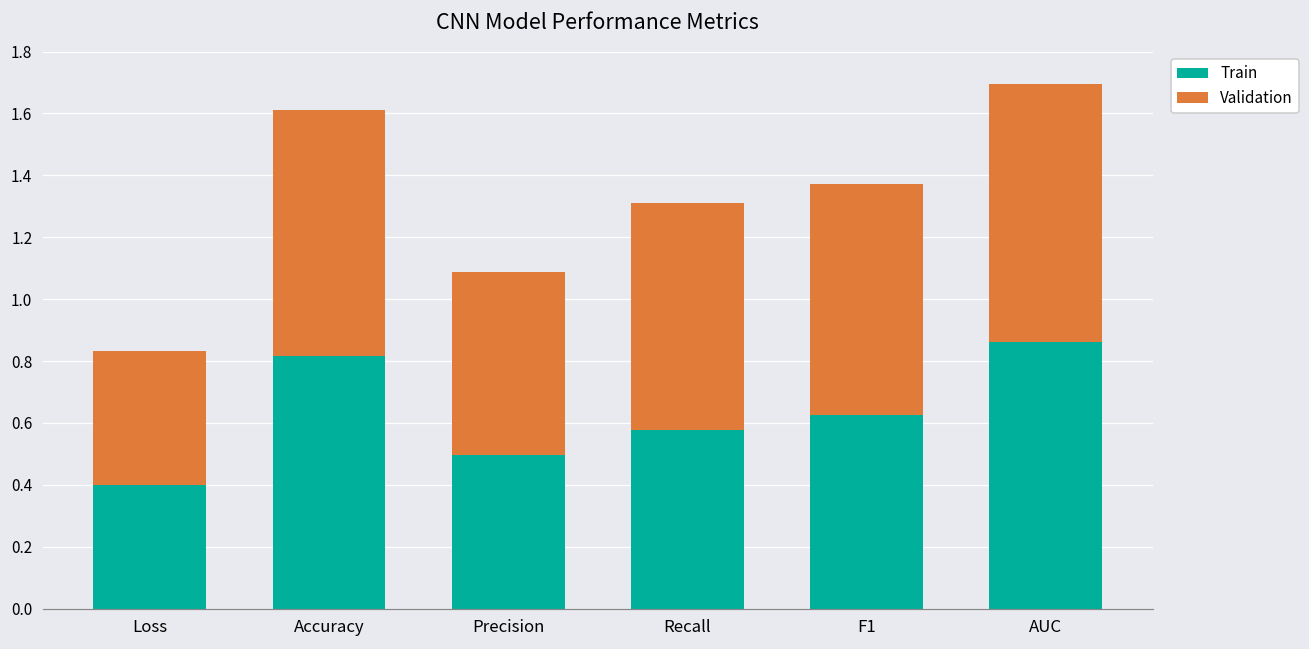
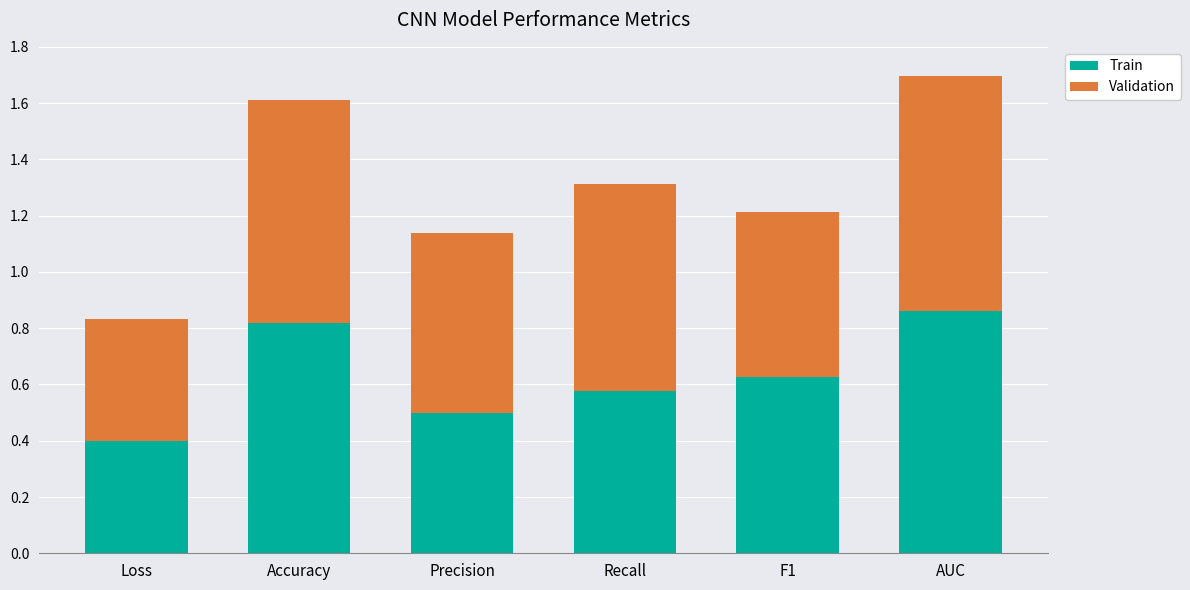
  {
    "Train": {
      "Loss": 0.40,
      "Accuracy": 0.82,
      "Precision": 0.50,
      "Recall": 0.58,
      "F1": 0.63,
      "AUC": 0.86
    },
    "Validation": {
      "Loss": 0.43,
      "Accuracy": 0.79,
-     "Precision": 0.59,
+     "Precision": 0.64,
      "Recall": 0.73,
-     "F1": 0.75,
+     "F1": 0.59,
      "AUC": 0.83
    }
  }
